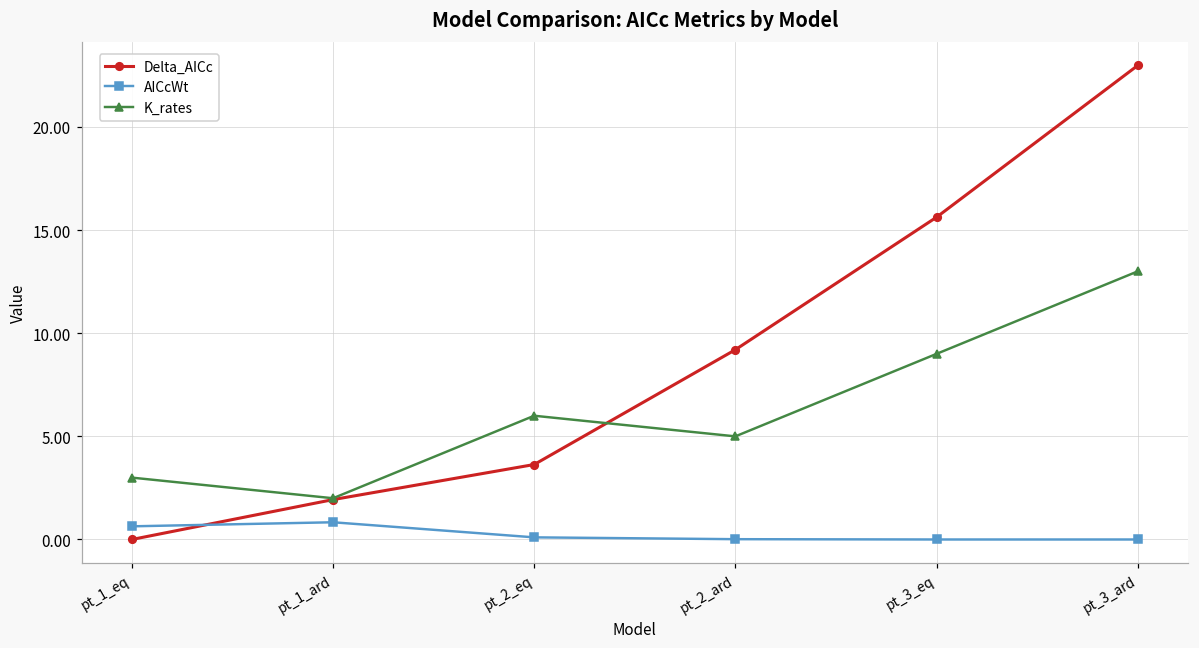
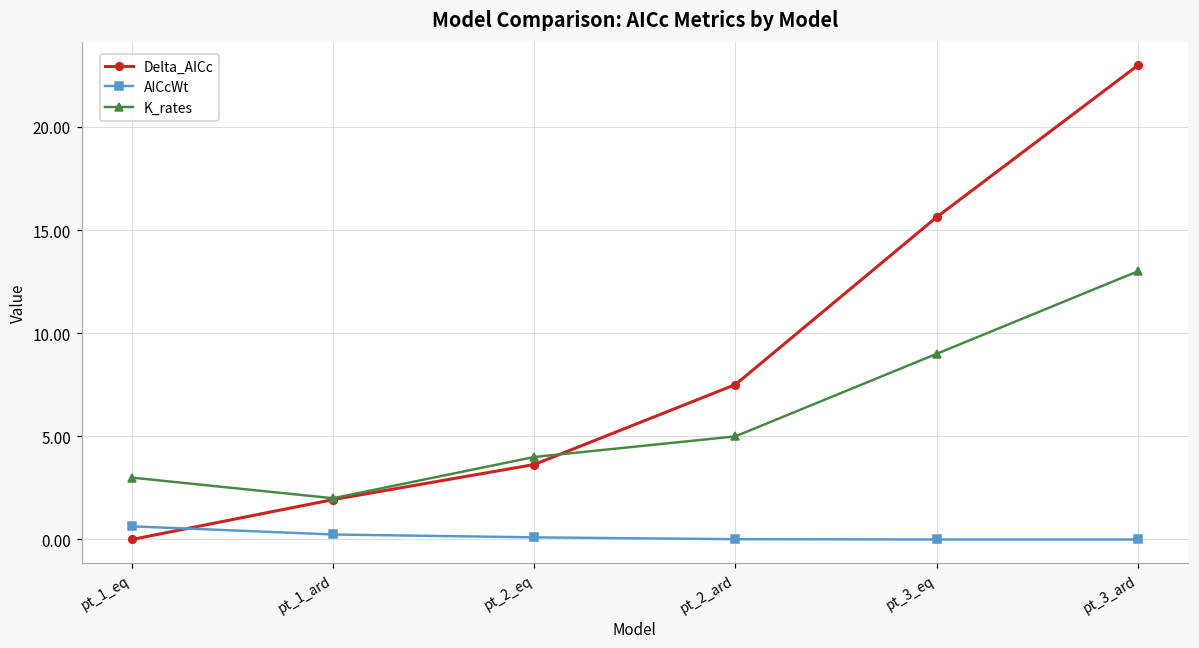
  {
    "Delta_AICc": {
      "pt_1_eq": 0.0,
      "pt_2_eq": 3.6,
-     "pt_2_ard": 9.2,
+     "pt_2_ard": 7.5,
      "pt_3_eq": 15.6,
      "pt_3_ard": 23.0
    },
    "AICcWt": {
      "pt_1_eq": 0.6,
-     "pt_1_ard": 0.8,
+     "pt_1_ard": 0.2,
      "pt_2_eq": 0.1,
      "pt_2_ard": 0.0,
      "pt_3_eq": 0.0,
      "pt_3_ard": 0.0
    },
    "K_rates": {
      "pt_1_eq": 3,
-     "pt_2_eq": 6,
+     "pt_2_eq": 4,
      "pt_2_ard": 5,
      "pt_3_eq": 9,
      "pt_3_ard": 13
    }
  }
